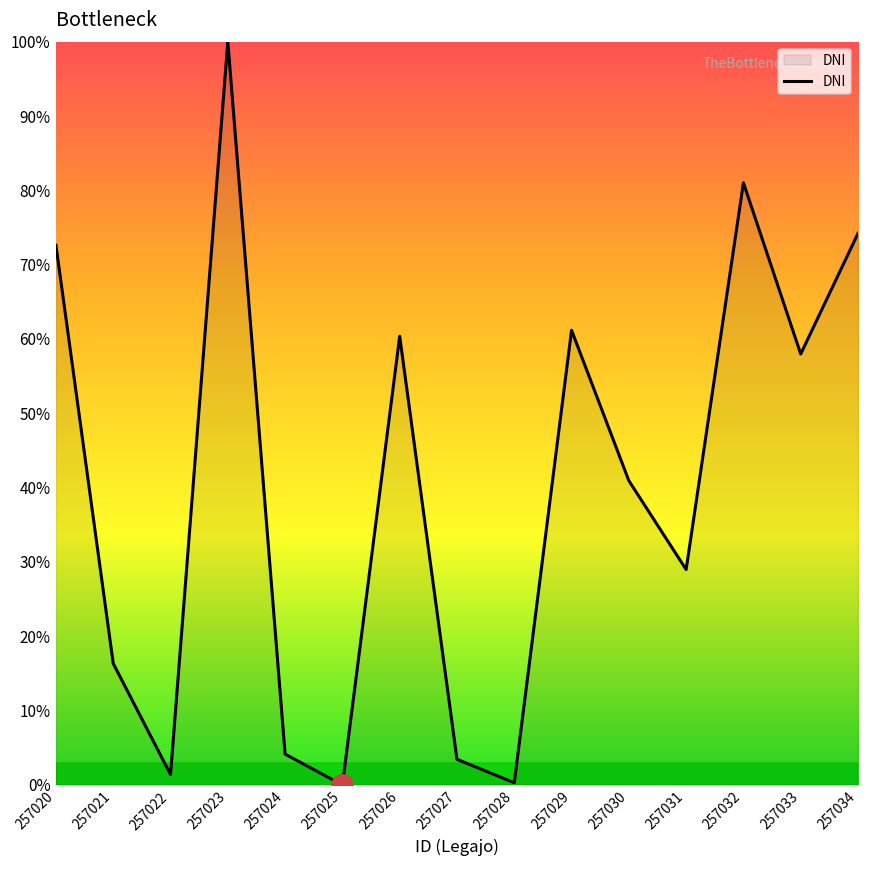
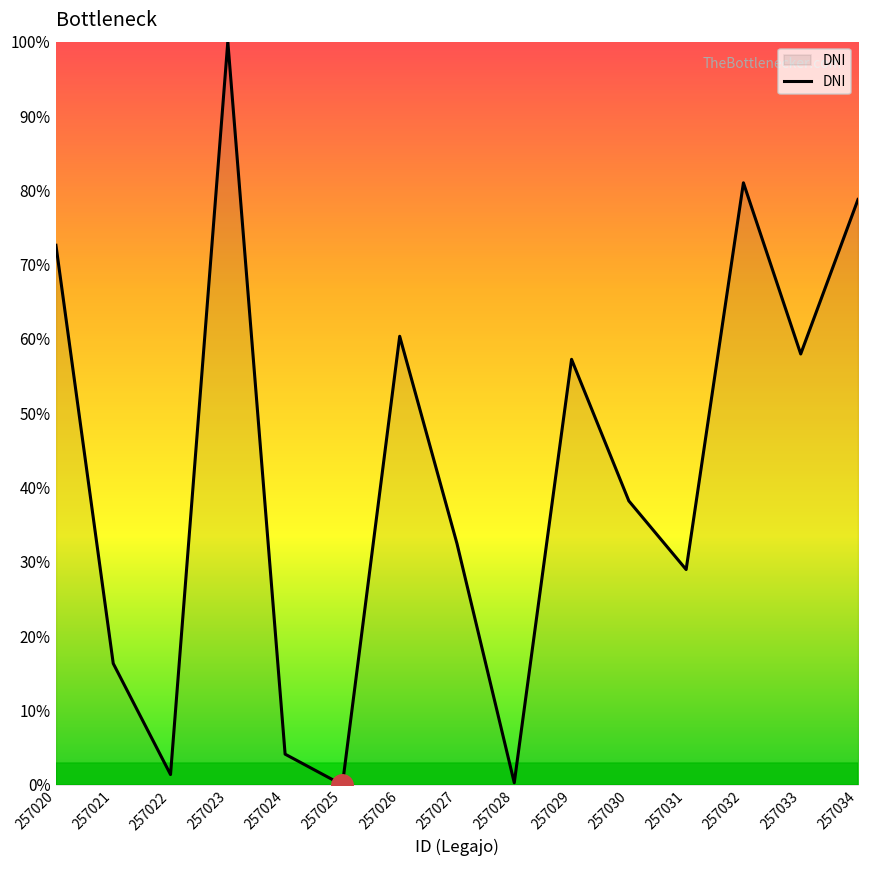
  {
    "DNI": {
      "257020": "73%",
      "257021": "16%",
      "257023": "100%",
      "257024": "4%",
      "257026": "60%",
-     "257027": "3%",
-     "257029": "61%",
-     "257030": "41%",
+     "257027": "32%",
+     "257029": "57%",
+     "257030": "38%",
      "257031": "29%",
      "257032": "81%",
      "257033": "58%",
-     "257034": "74%"
+     "257034": "79%"
    }
  }
